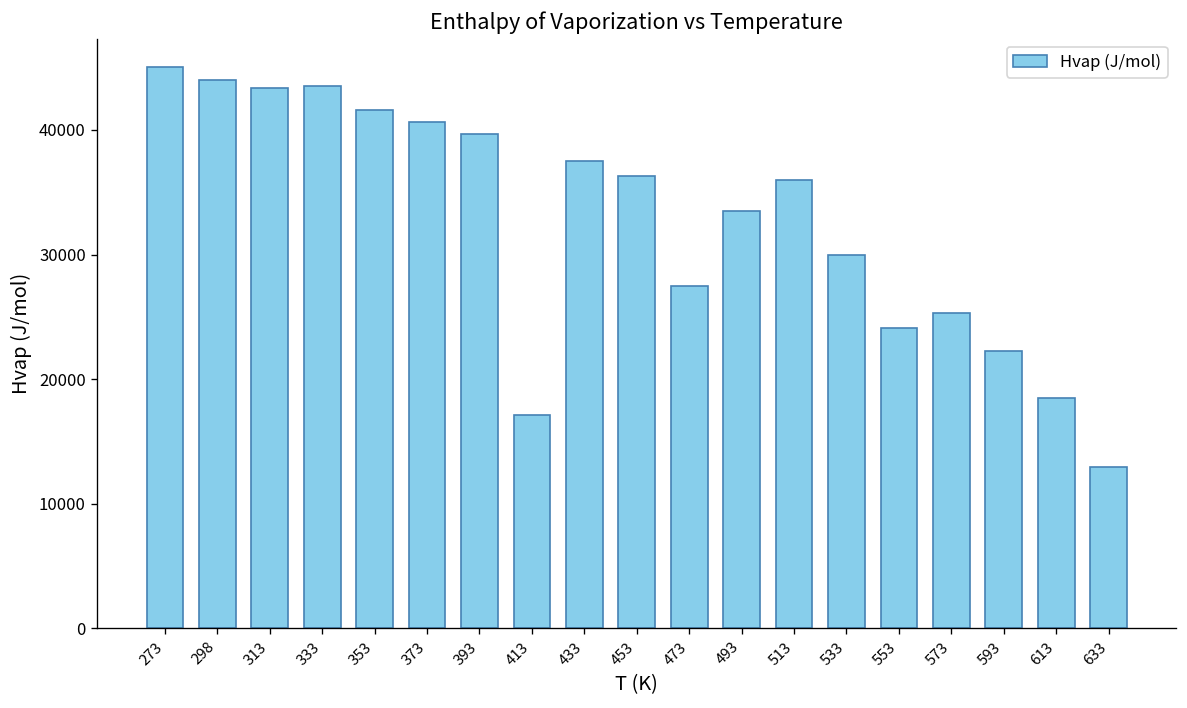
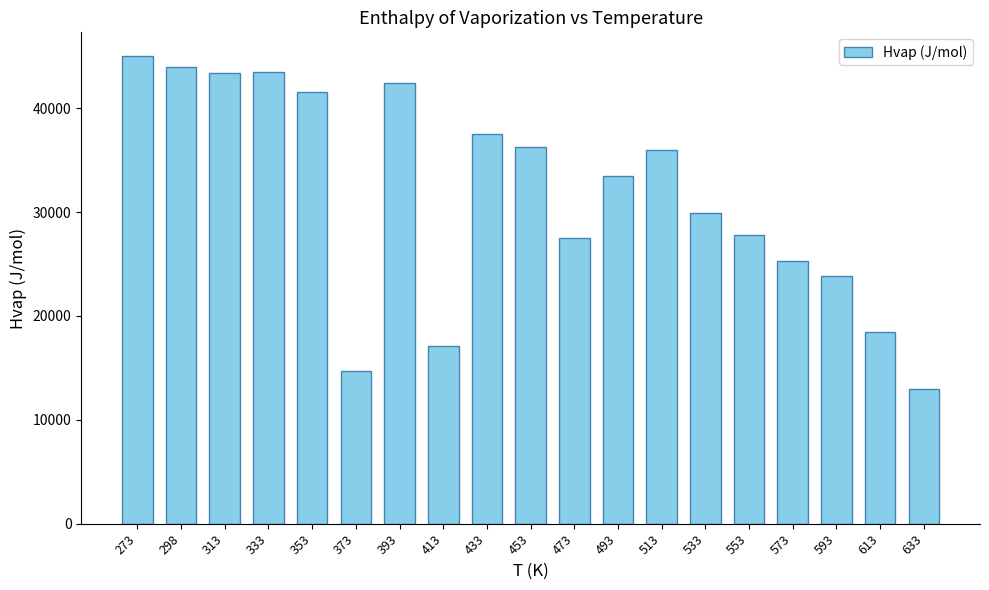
  {
    "273": 45100,
    "298": 44000,
    "313": 43400,
    "333": 43500,
    "353": 41600,
-   "373": 40700,
-   "393": 39700,
+   "373": 14700,
+   "393": 42400,
    "413": 17100,
    "433": 37500,
    "453": 36300,
    "473": 27500,
    "493": 33500,
    "513": 36000,
    "533": 29900,
-   "553": 24100,
+   "553": 27800,
    "573": 25300,
-   "593": 22300,
+   "593": 23800,
    "613": 18500,
    "633": 13000
  }
